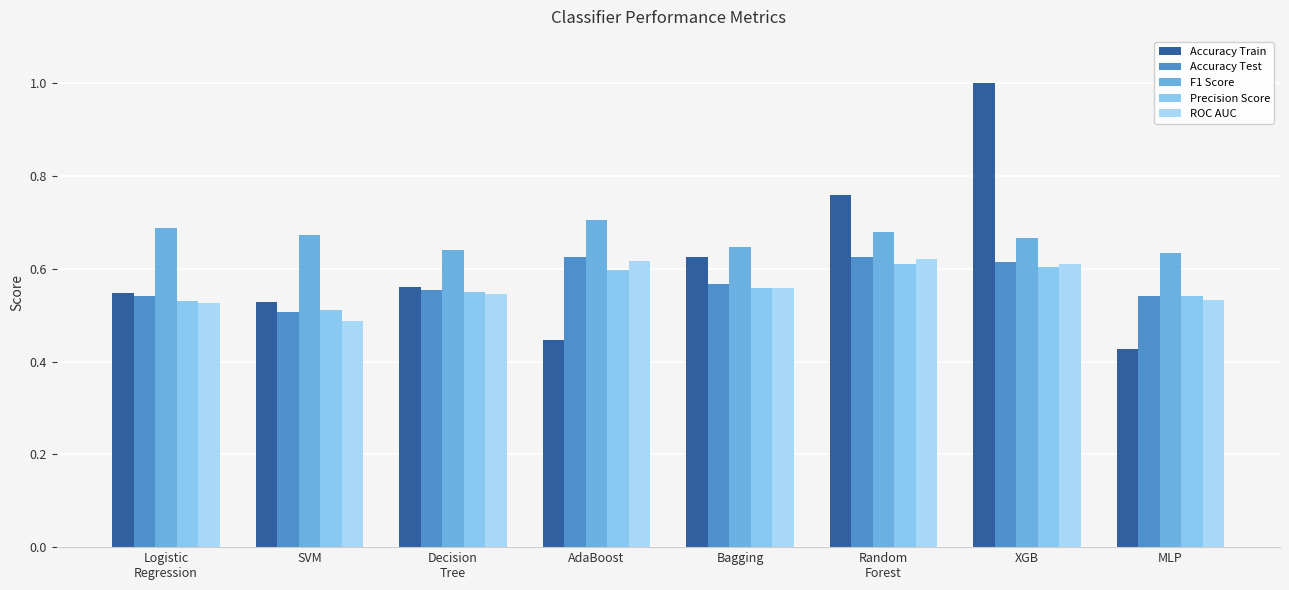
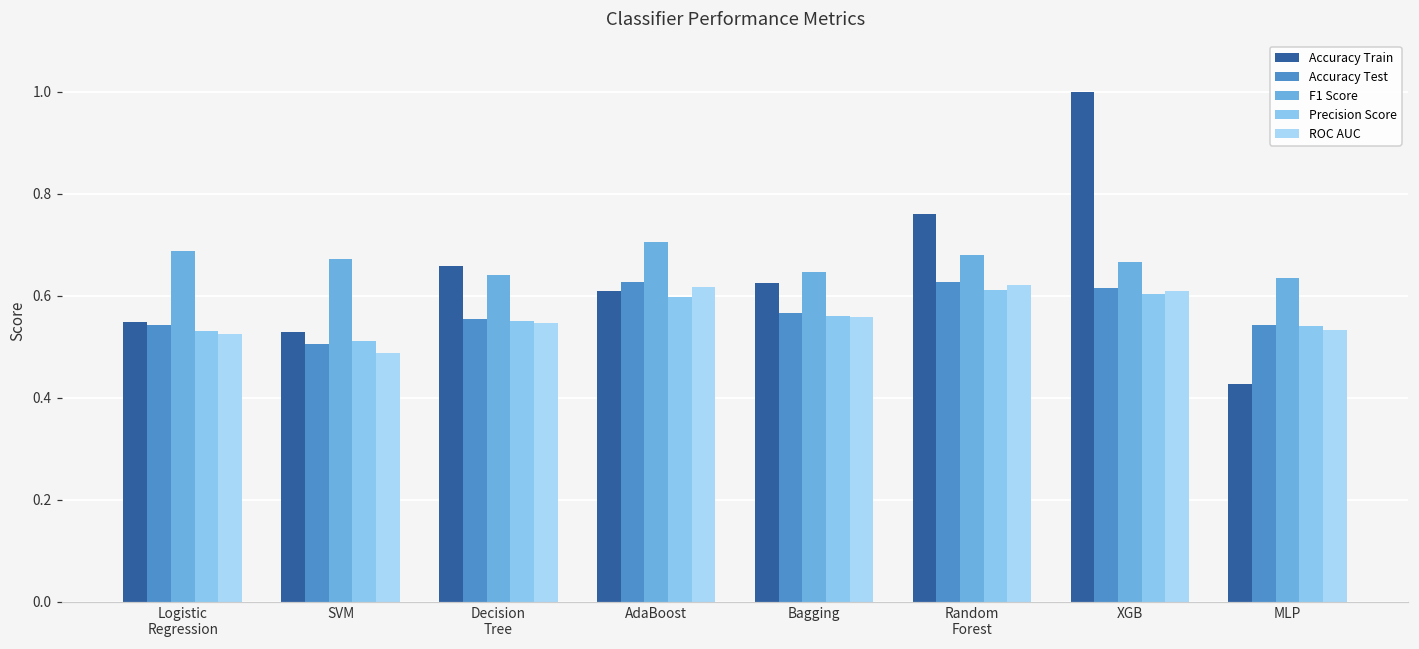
  {
    "Accuracy Train": {
      "Logistic Regression": 0.55,
      "SVM": 0.53,
-     "Decision Tree": 0.56,
-     "AdaBoost": 0.45,
+     "Decision Tree": 0.66,
+     "AdaBoost": 0.61,
      "Bagging": 0.63,
      "Random Forest": 0.76,
      "XGB": 1.00,
      "MLP": 0.43
    }
  }
